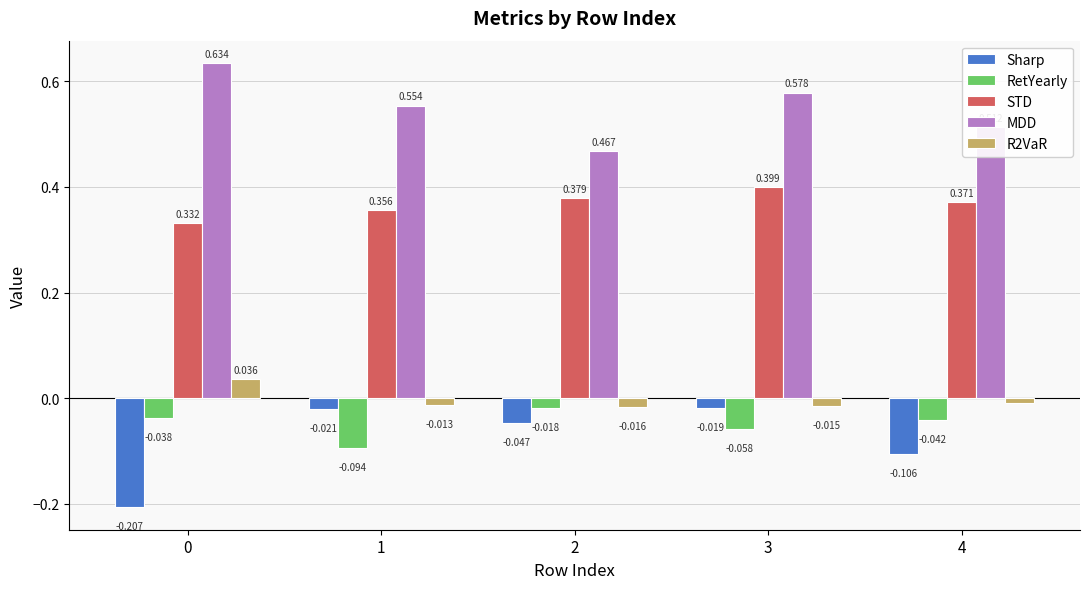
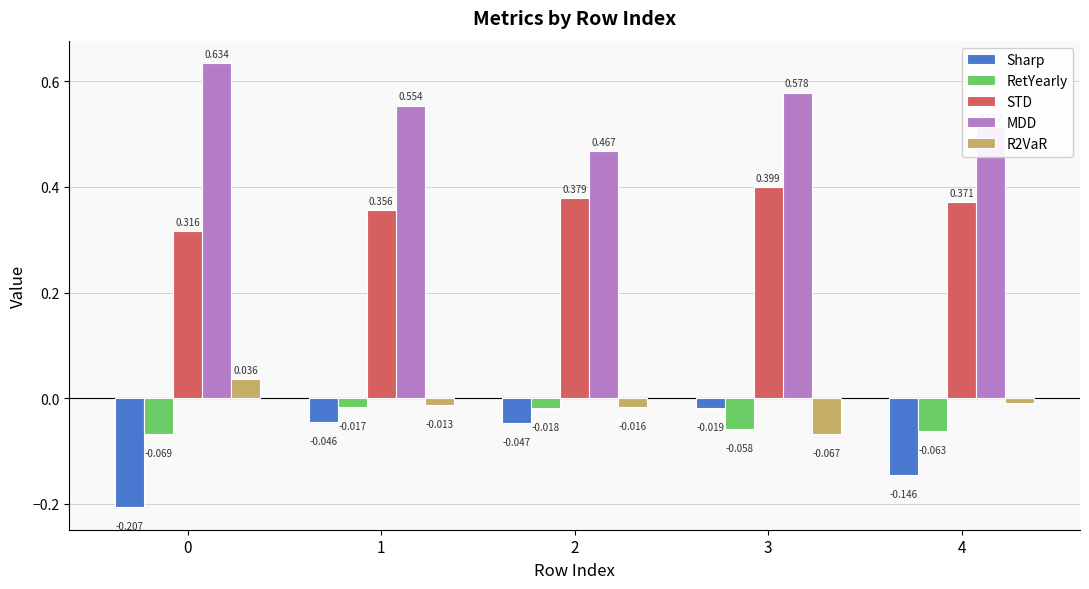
  {
    "Sharp": {
      "0": -0.207,
-     "1": -0.021,
+     "1": -0.046,
      "2": -0.047,
      "3": -0.019,
-     "4": -0.106
+     "4": -0.146
    },
    "RetYearly": {
-     "0": -0.038,
-     "1": -0.094,
+     "0": -0.069,
+     "1": -0.017,
      "2": -0.018,
      "3": -0.058,
-     "4": -0.042
+     "4": -0.063
    },
    "STD": {
-     "0": 0.332,
+     "0": 0.316,
      "1": 0.356,
      "2": 0.379,
      "3": 0.399,
      "4": 0.371
    },
    "MDD": {
      "0": 0.634,
      "1": 0.554,
      "2": 0.467,
      "3": 0.578
    },
    "R2VaR": {
      "0": 0.036,
      "1": -0.013,
      "2": -0.016,
-     "3": -0.015
+     "3": -0.067
    }
  }
